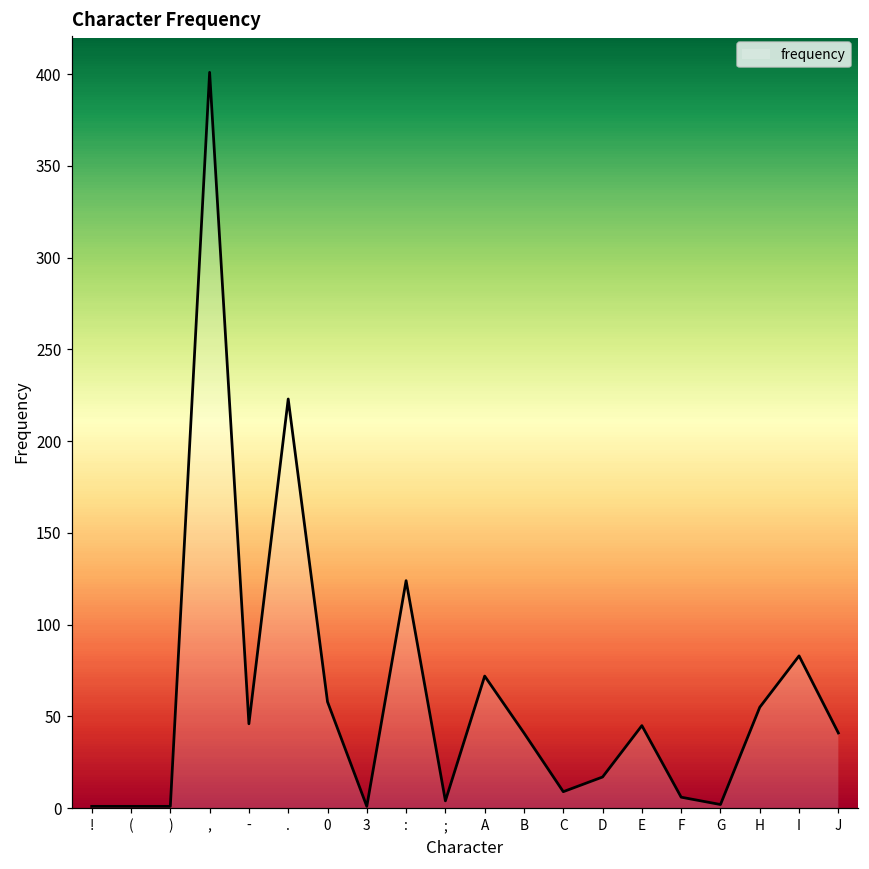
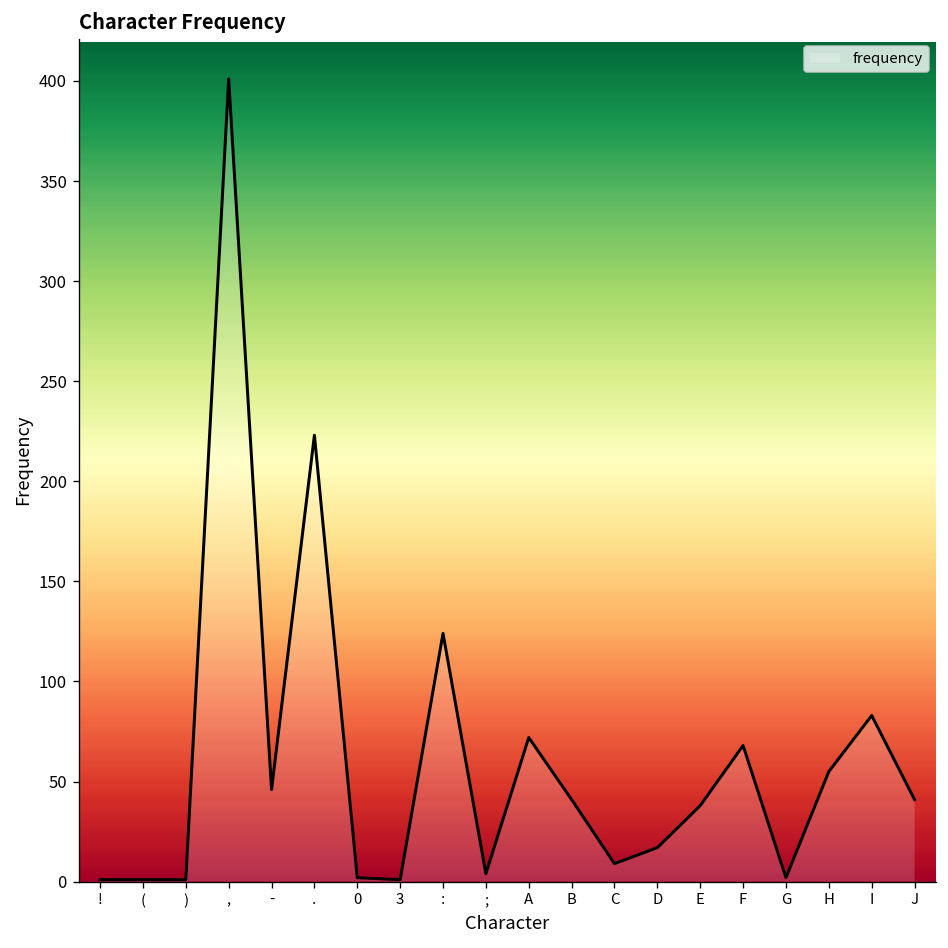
  {
    "!": 1,
    "(": 1,
    ")": 1,
    ",": 401,
    "-": 46,
    ".": 223,
-   "0": 58,
+   "0": 2,
    "3": 1,
    ":": 124,
    ";": 4,
    "A": 72,
    "B": 41,
    "C": 9,
    "D": 17,
-   "E": 45,
-   "F": 6,
+   "E": 38,
+   "F": 68,
    "G": 2,
    "H": 55,
    "I": 83,
    "J": 41
  }
